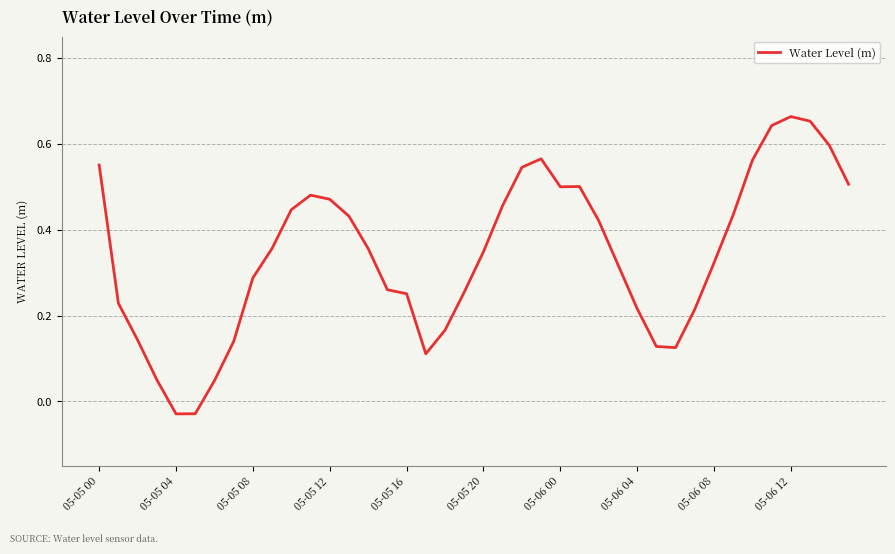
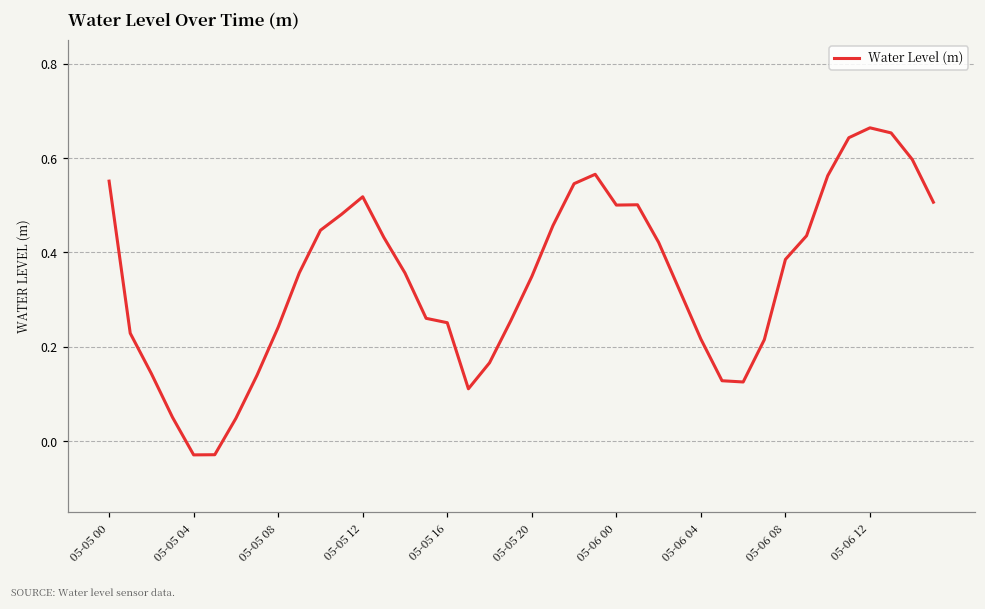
  {
    "05-05 00": 0.55,
    "05-05 04": -0.03,
-   "05-05 08": 0.29,
-   "05-05 12": 0.47,
+   "05-05 08": 0.24,
+   "05-05 12": 0.52,
    "05-05 16": 0.25,
    "05-05 20": 0.35,
    "05-06 00": 0.50,
    "05-06 04": 0.22,
-   "05-06 08": 0.32,
+   "05-06 08": 0.39,
    "05-06 12": 0.66
  }
